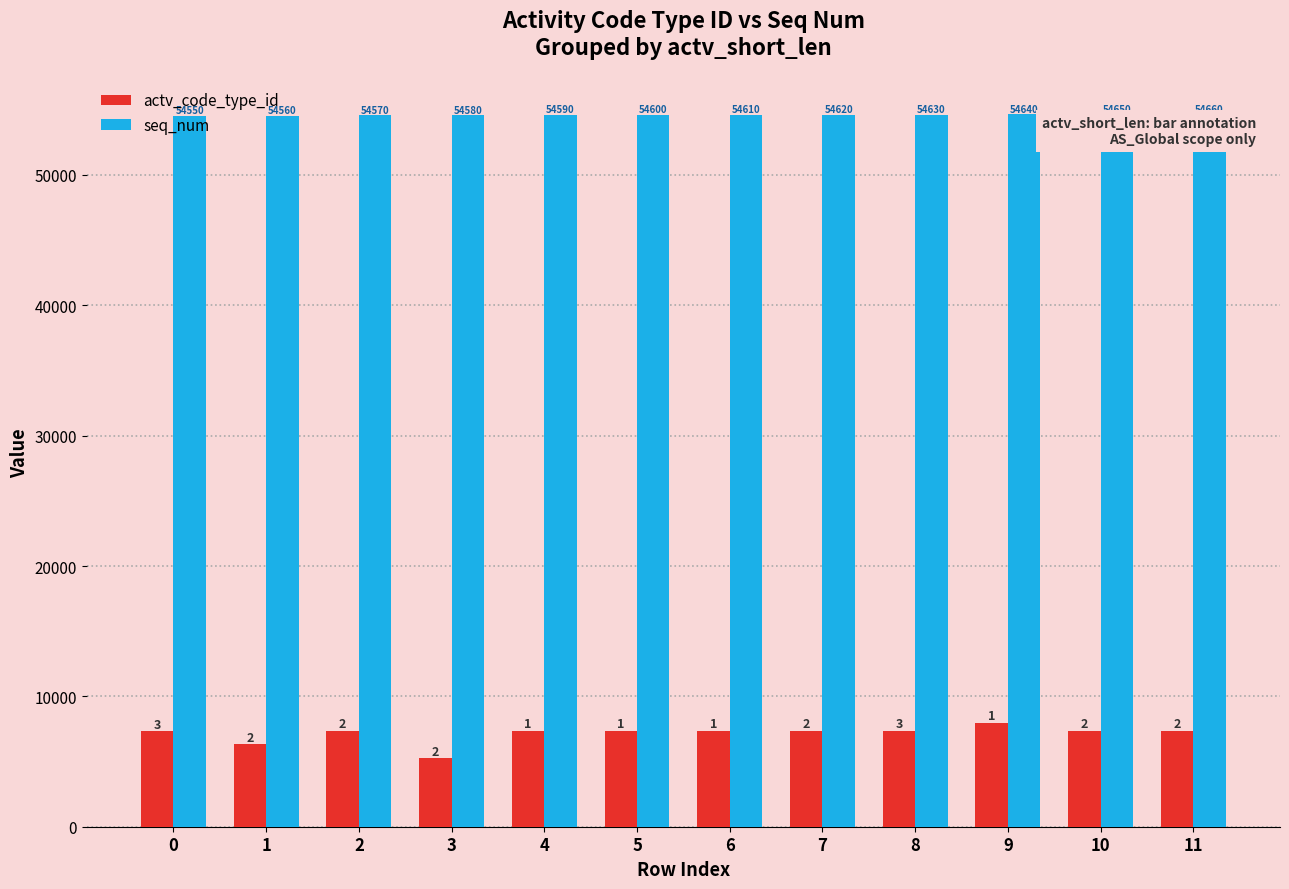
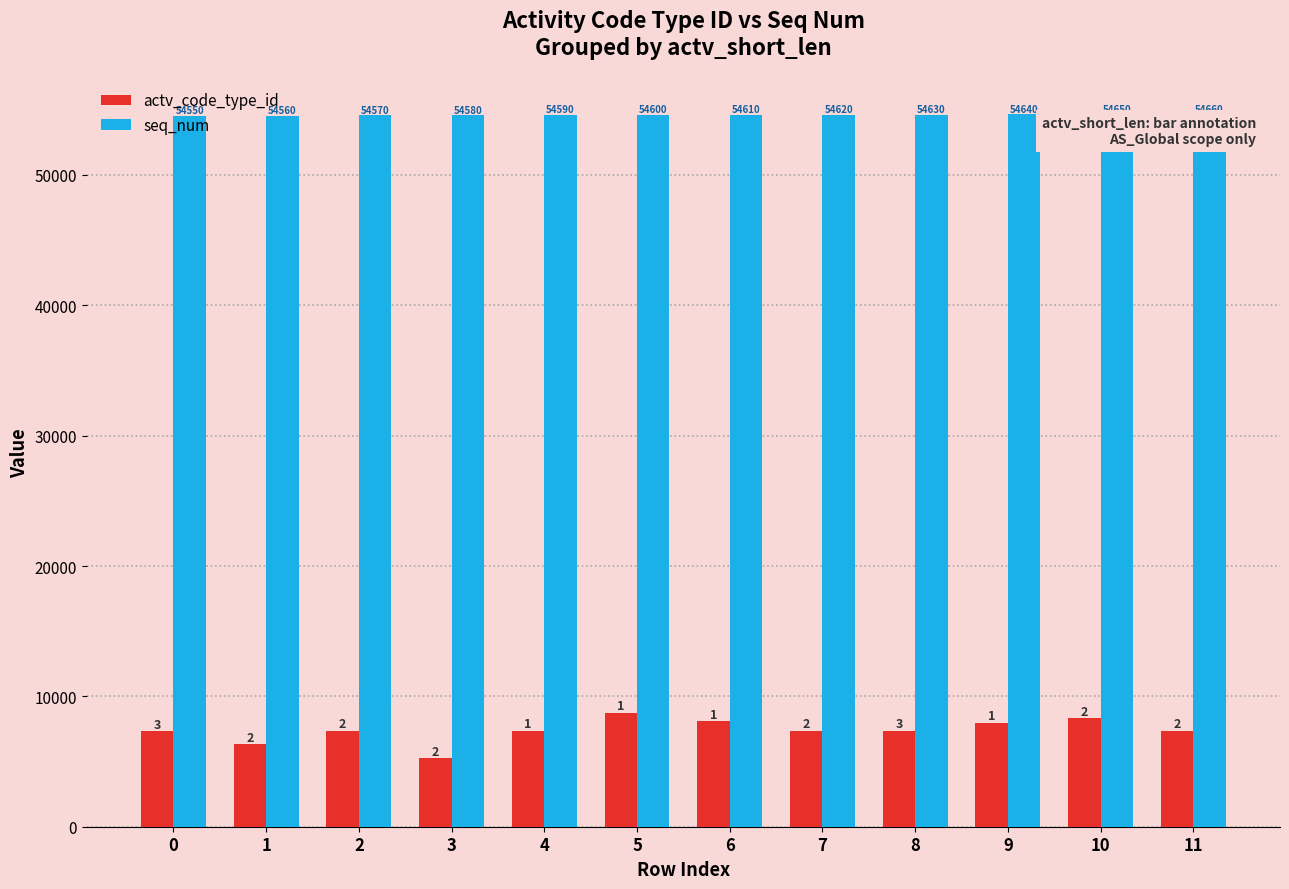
  {
    "actv_code_type_id": {
-     "5": 7300,
-     "6": 7300,
-     "10": 7300
+     "5": 8800,
+     "6": 8100,
+     "10": 8300
    },
    "seq_num": {
      "0": 54550,
      "1": 54560,
      "2": 54570,
      "3": 54580,
      "4": 54590,
      "5": 54600,
      "6": 54610,
      "7": 54620,
      "8": 54630
    }
  }
